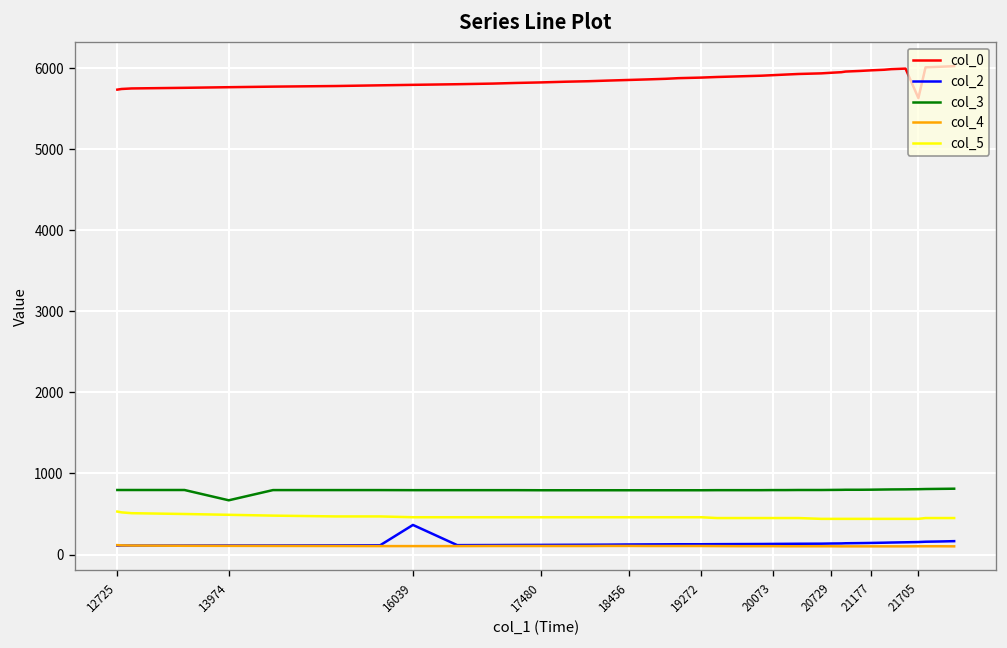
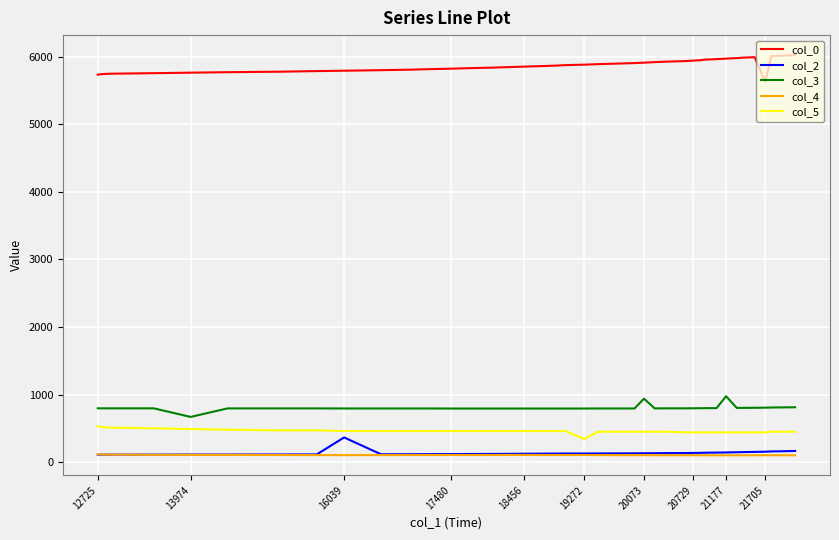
  {
    "col_0": {
      "12725": 5700,
      "13974": 5800,
      "16039": 5800,
      "17480": 5800,
      "18456": 5900,
      "19272": 5900,
      "20073": 5900,
      "20729": 5900,
      "21177": 6000
    },
    "col_2": {
      "16039": 400,
      "21177": 100,
      "21705": 200
    },
    "col_3": {
      "12725": 800,
      "13974": 700,
      "16039": 800,
      "17480": 800,
      "18456": 800,
      "19272": 800,
-     "20073": 800,
+     "20073": 900,
      "20729": 800,
-     "21177": 800,
+     "21177": 1000,
      "21705": 800
    },
    "col_4": {
      "16039": 100,
      "21177": 100,
      "21705": 100
    },
    "col_5": {
      "12725": 500,
      "13974": 500,
      "16039": 500,
      "17480": 500,
      "18456": 500,
-     "19272": 500,
+     "19272": 300,
      "20073": 500,
      "20729": 400,
      "21177": 400,
      "21705": 400
    }
  }
